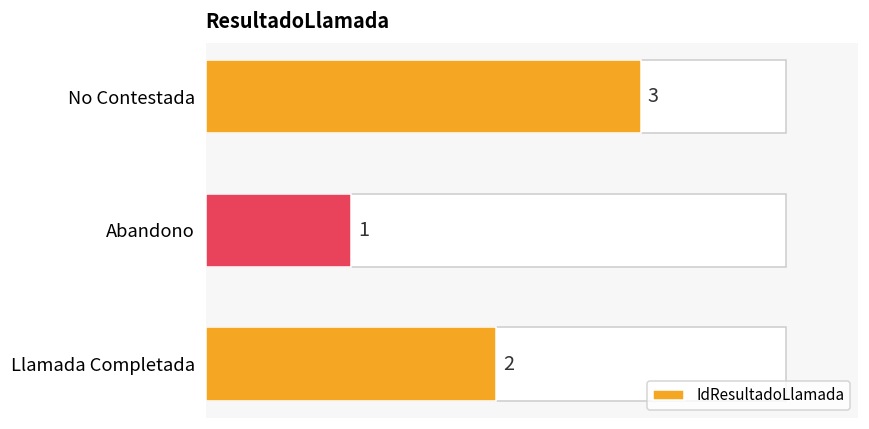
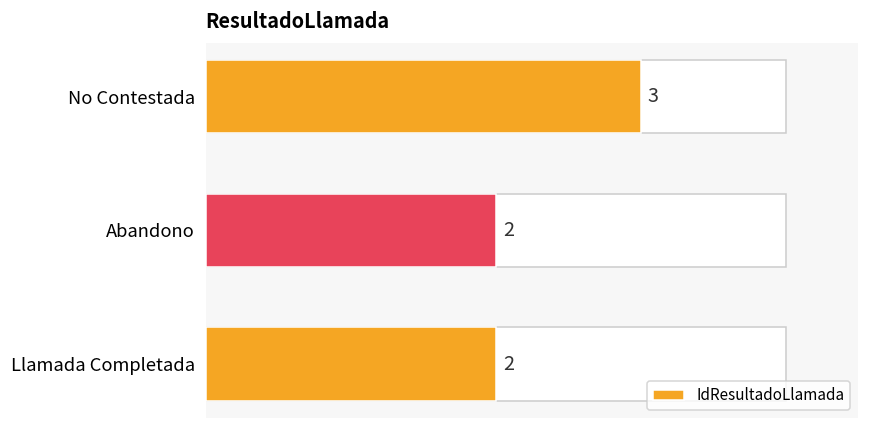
  {
    "No Contestada": 3,
-   "Abandono": 1,
+   "Abandono": 2,
    "Llamada Completada": 2
  }
